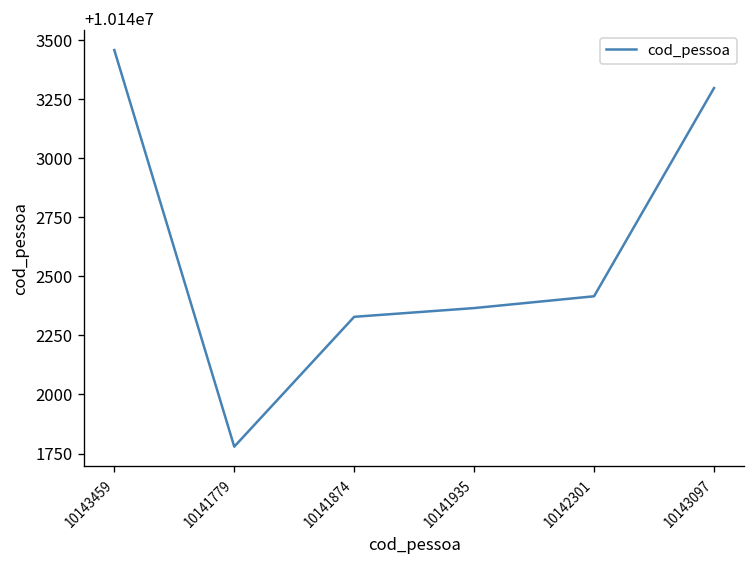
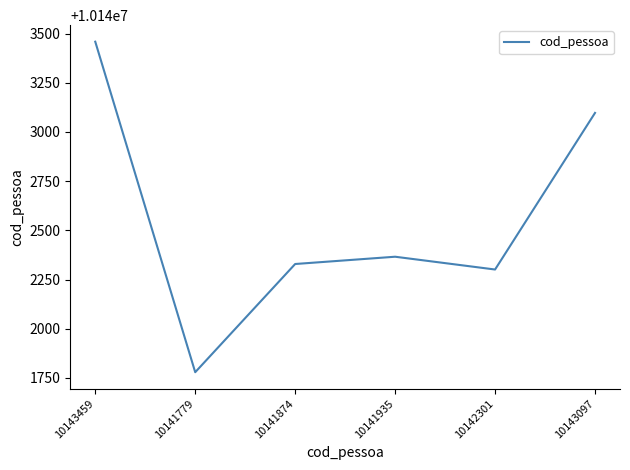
  {
    "10143459": 10143460,
    "10141779": 10141780,
    "10141874": 10142330,
    "10141935": 10142370,
-   "10142301": 10142420,
-   "10143097": 10143300
+   "10142301": 10142300,
+   "10143097": 10143100
  }
